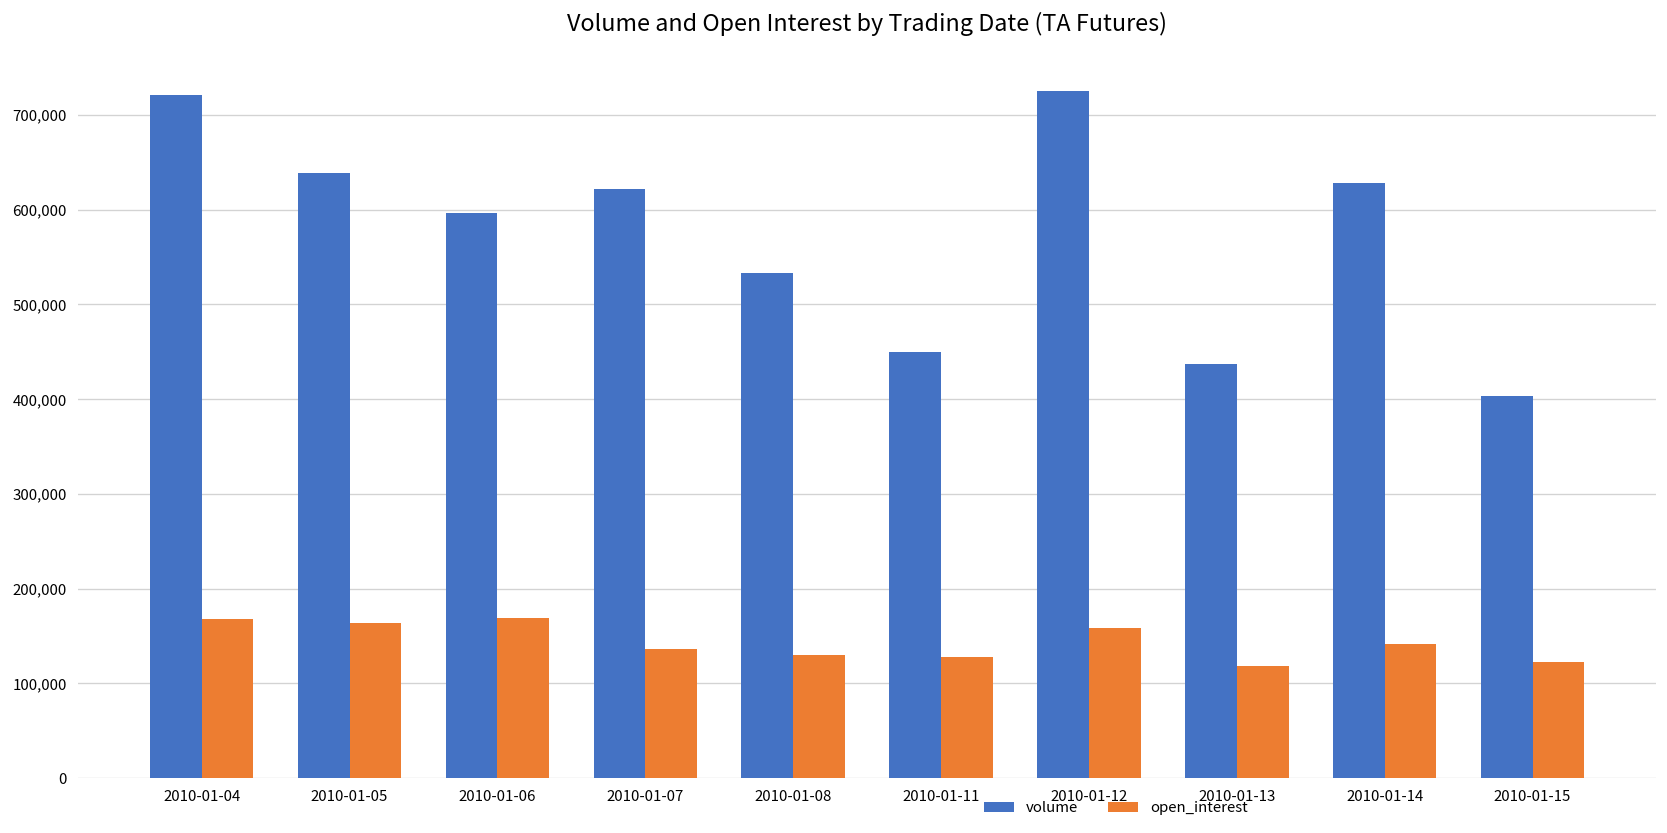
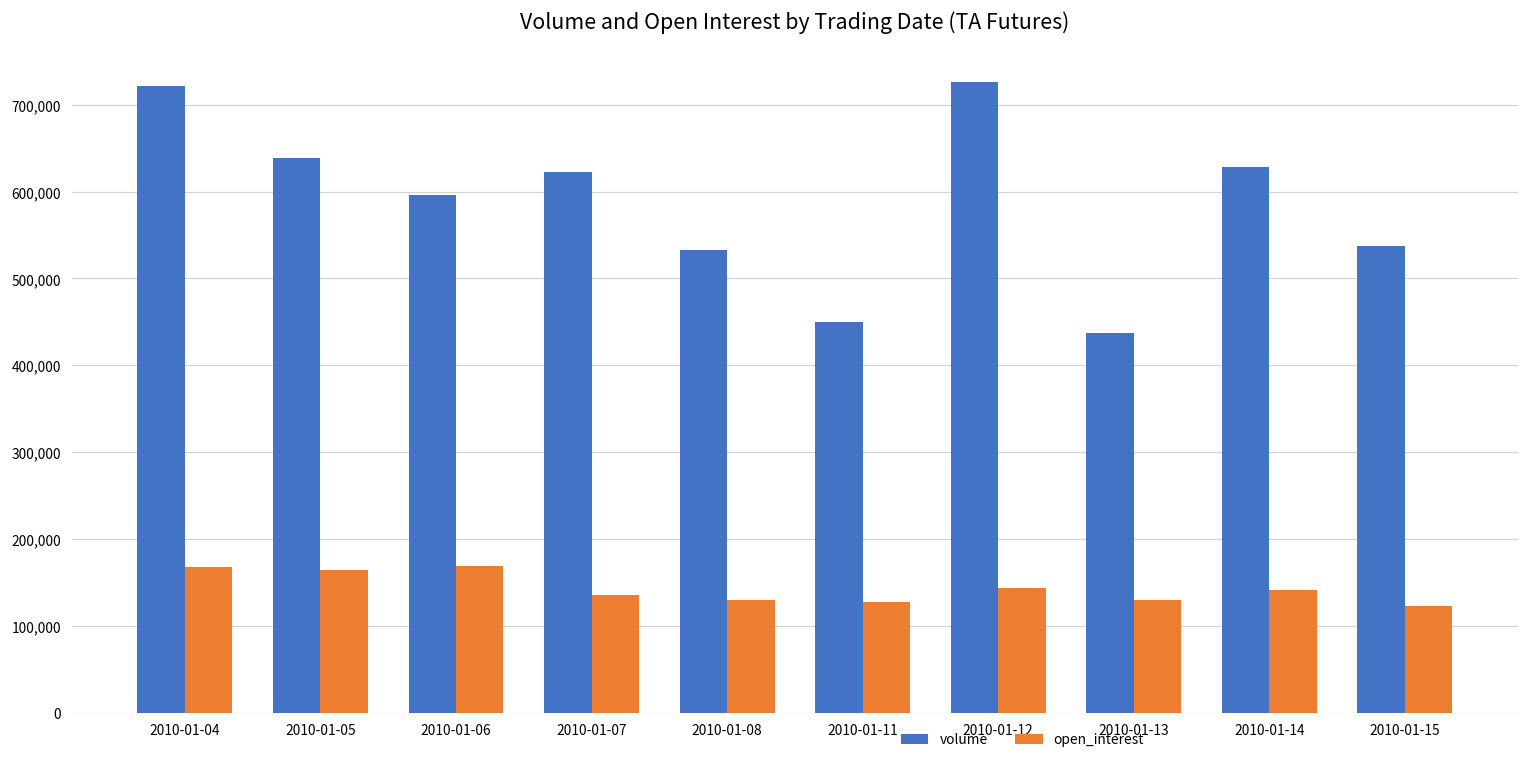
  {
    "volume": {
      "2010-01-04": "720,000",
      "2010-01-05": "640,000",
      "2010-01-06": "600,000",
      "2010-01-07": "620,000",
      "2010-01-08": "530,000",
      "2010-01-11": "450,000",
      "2010-01-12": "730,000",
      "2010-01-13": "440,000",
      "2010-01-14": "630,000",
-     "2010-01-15": "400,000"
+     "2010-01-15": "540,000"
    },
    "open_interest": {
      "2010-01-04": "170,000",
      "2010-01-05": "160,000",
      "2010-01-06": "170,000",
      "2010-01-07": "140,000",
      "2010-01-08": "130,000",
      "2010-01-11": "130,000",
-     "2010-01-12": "160,000",
-     "2010-01-13": "120,000",
+     "2010-01-12": "140,000",
+     "2010-01-13": "130,000",
      "2010-01-14": "140,000",
      "2010-01-15": "120,000"
    }
  }
